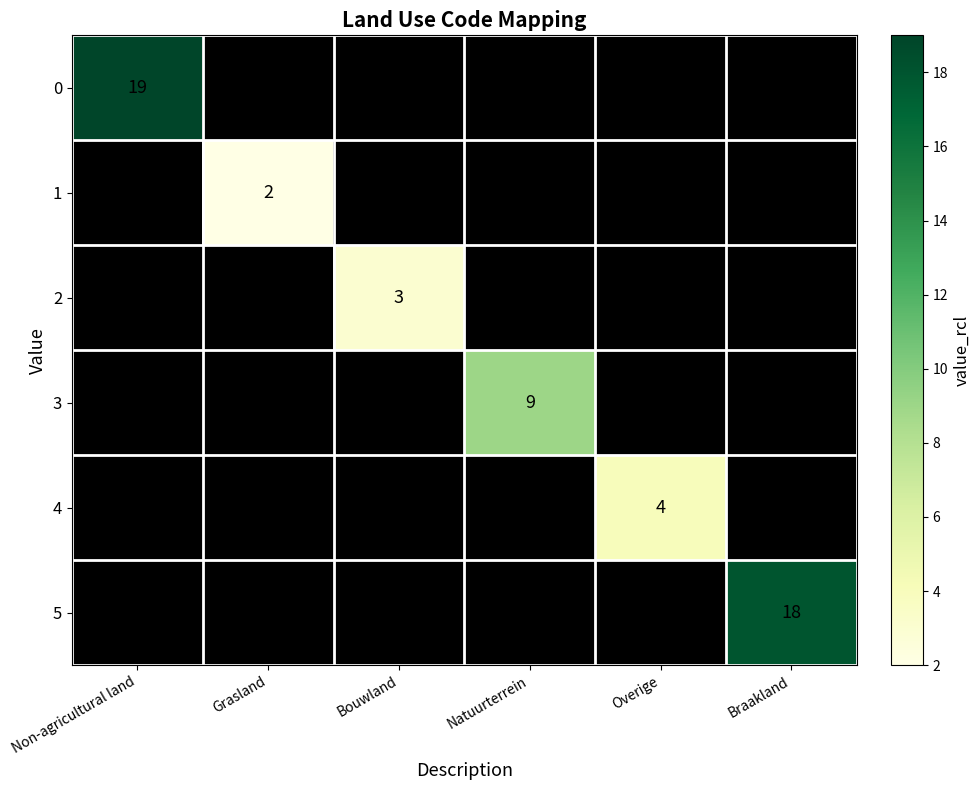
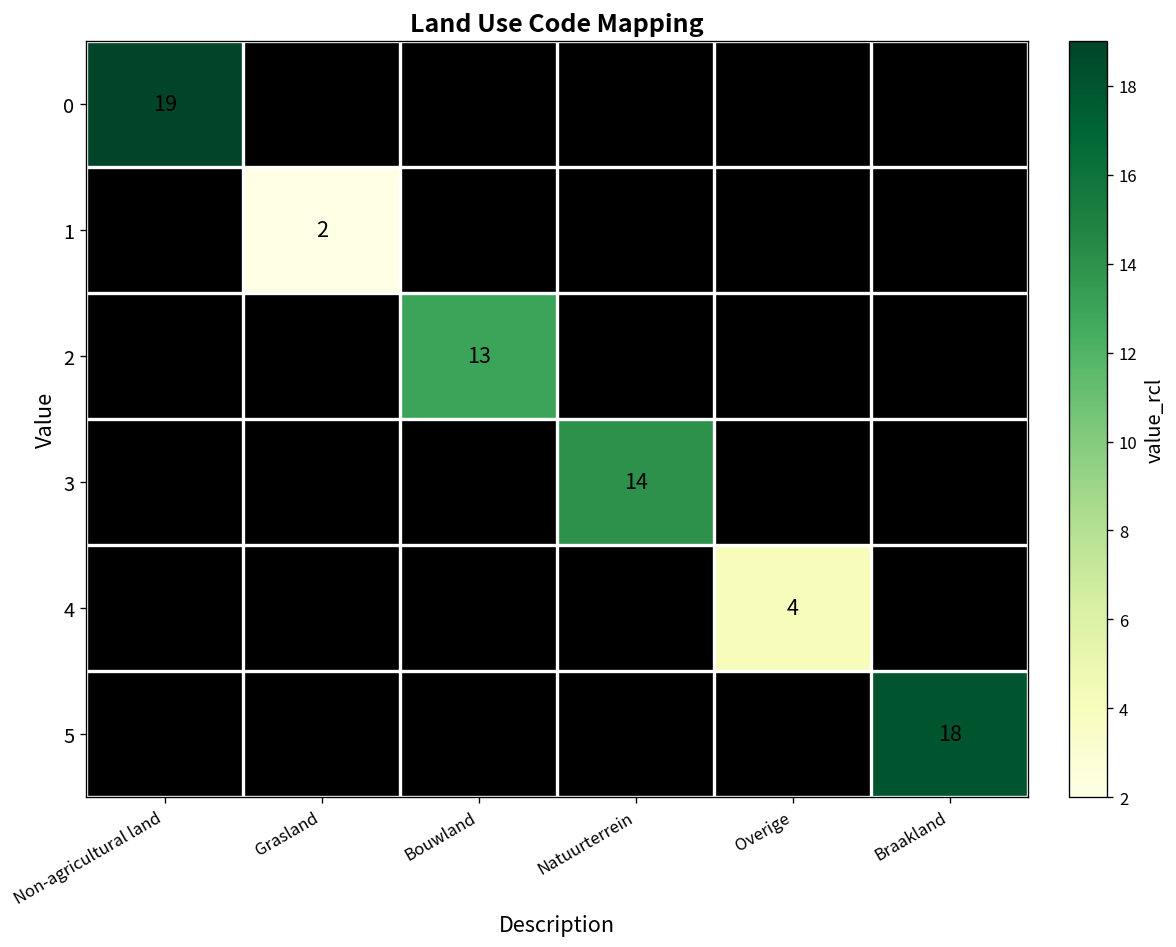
  {
    "0": {
      "Non-agricultural land": 19
    },
    "1": {
      "Grasland": 2
    },
    "2": {
-     "Bouwland": 3
+     "Bouwland": 13
    },
    "3": {
-     "Natuurterrein": 9
+     "Natuurterrein": 14
    },
    "4": {
      "Overige": 4
    },
    "5": {
      "Braakland": 18
    }
  }
